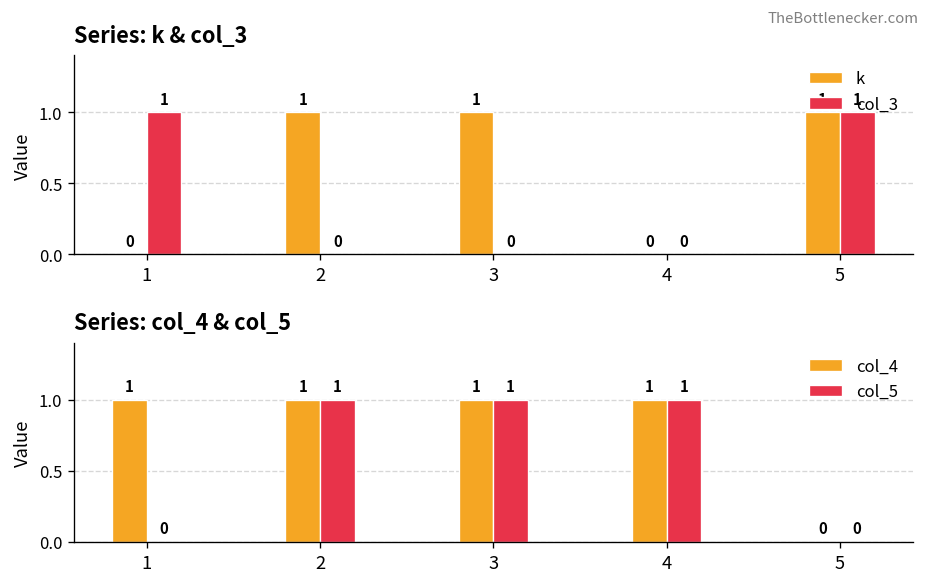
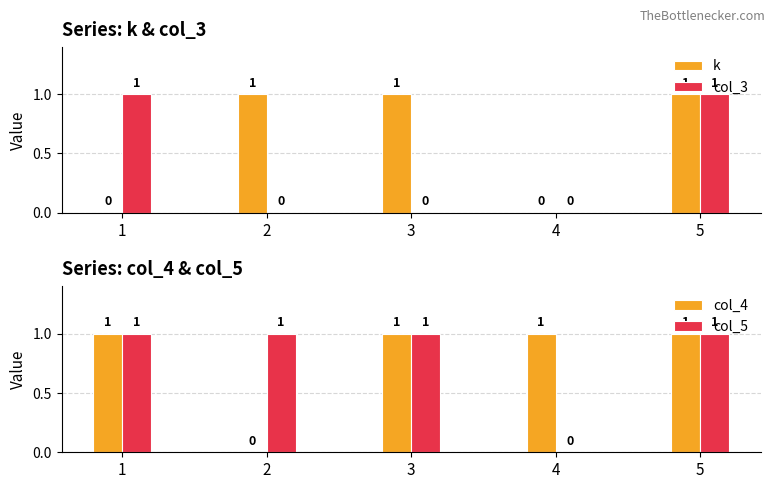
  {
    "Series: k & col_3": {
      "k": {
        "1": 0,
        "2": 1,
        "3": 1,
        "4": 0,
        "5": 1
      },
      "col_3": {
        "1": 1,
        "2": 0,
        "3": 0,
        "4": 0,
        "5": 1
      }
    },
    "Series: col_4 & col_5": {
      "col_4": {
        "1": 1,
-       "2": 1,
+       "2": 0,
        "3": 1,
        "4": 1,
-       "5": 0
+       "5": 1
      },
      "col_5": {
-       "1": 0,
+       "1": 1,
        "2": 1,
        "3": 1,
-       "4": 1,
-       "5": 0
+       "4": 0,
+       "5": 1
      }
    }
  }
